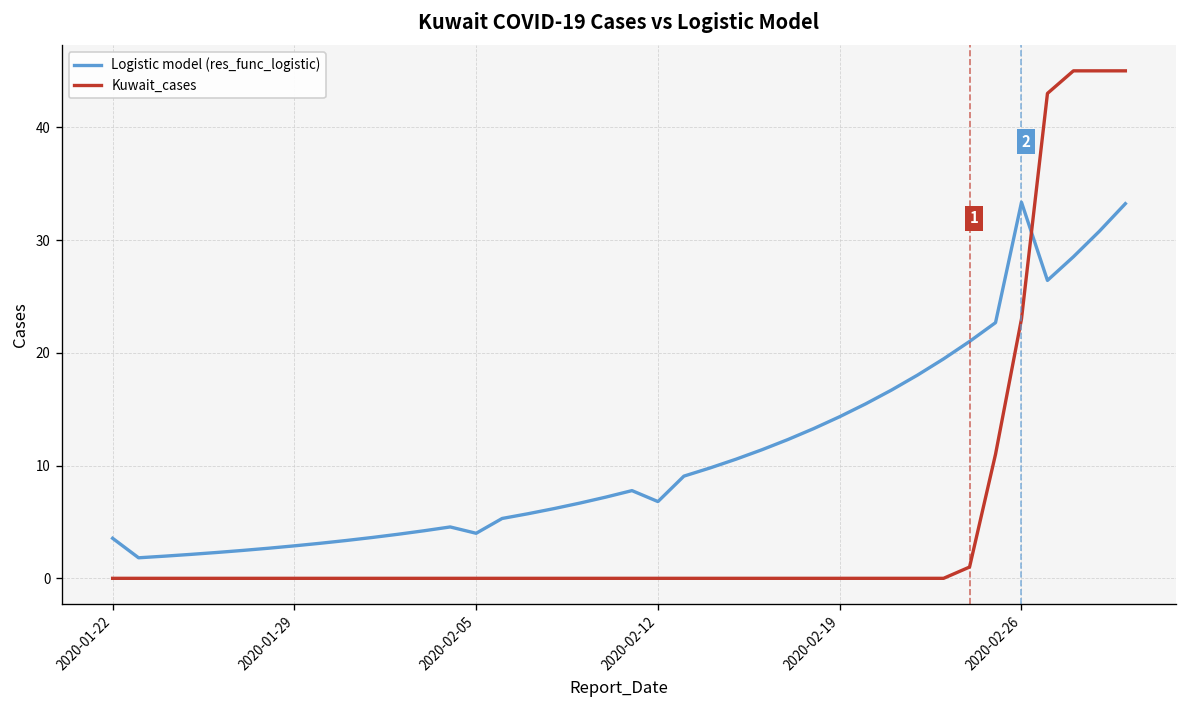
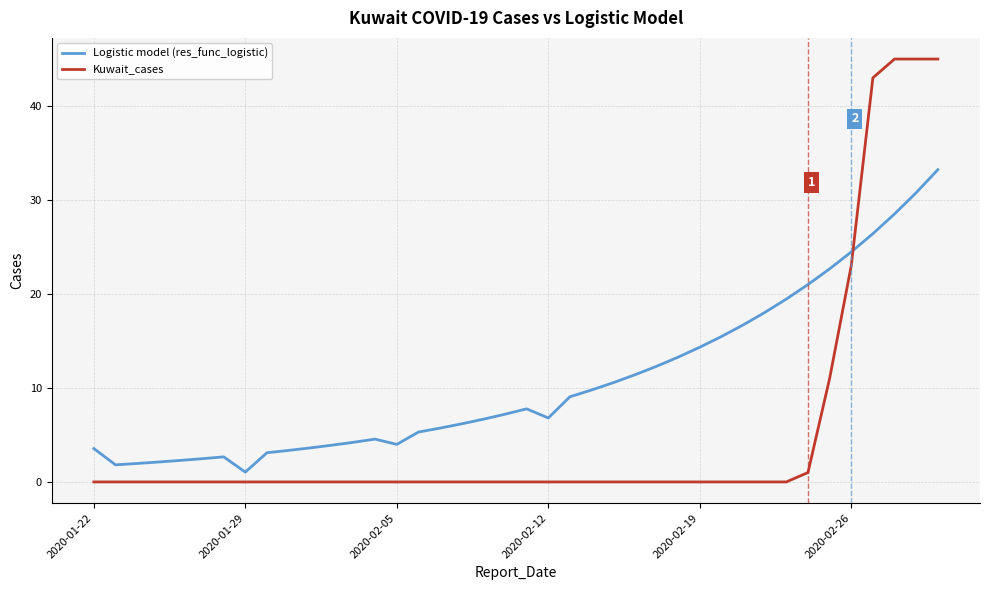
  {
    "Logistic model (res_func_logistic)": {
      "2020-01-22": 4,
-     "2020-01-29": 3,
+     "2020-01-29": 1,
      "2020-02-05": 4,
      "2020-02-12": 7,
      "2020-02-19": 14,
-     "2020-02-26": 33
+     "2020-02-26": 24
    },
    "Kuwait_cases": {
      "2020-01-22": 0,
      "2020-01-29": 0,
      "2020-02-05": 0,
      "2020-02-12": 0,
      "2020-02-19": 0,
      "2020-02-26": 23
    }
  }
